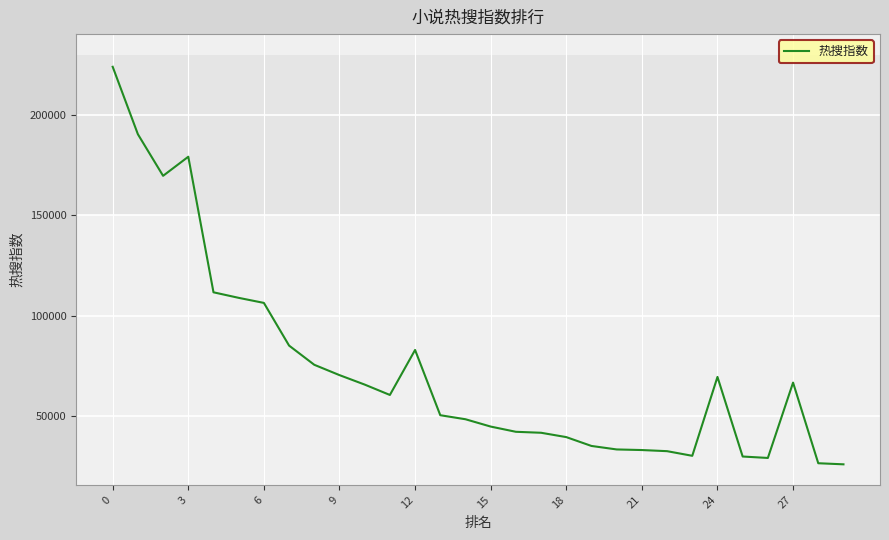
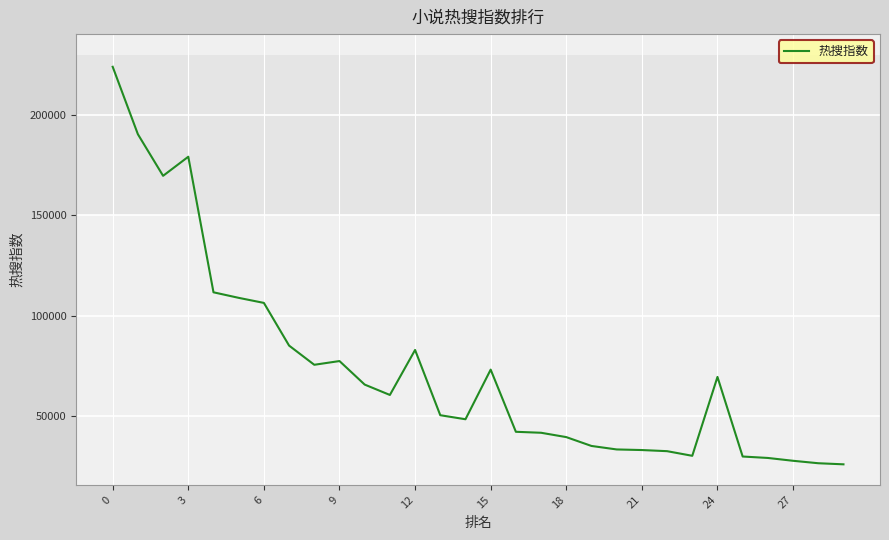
  {
    "0": 224000,
    "3": 179000,
    "6": 106000,
-   "9": 71000,
+   "9": 78000,
    "12": 83000,
-   "15": 45000,
+   "15": 73000,
    "18": 40000,
    "21": 33000,
    "24": 70000,
-   "27": 67000
+   "27": 28000
  }
